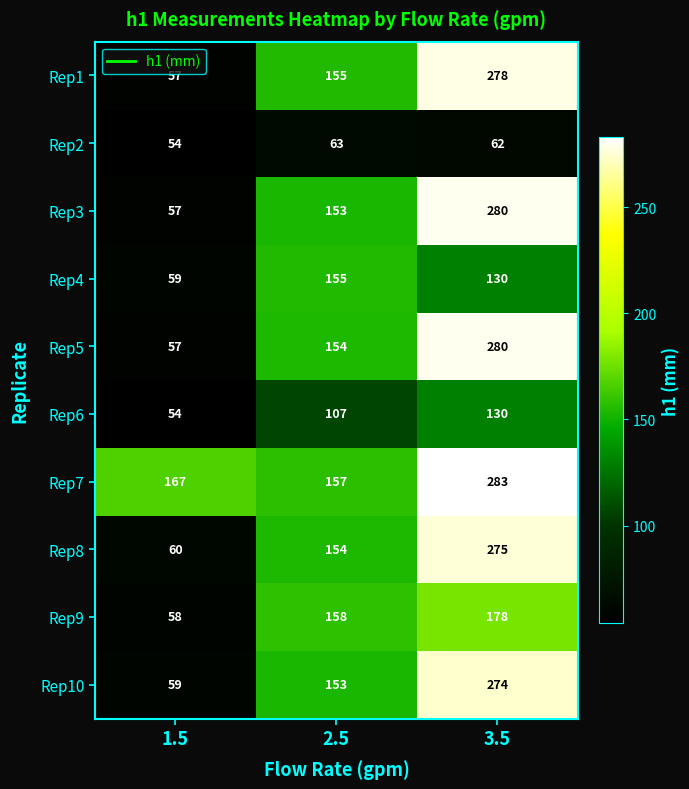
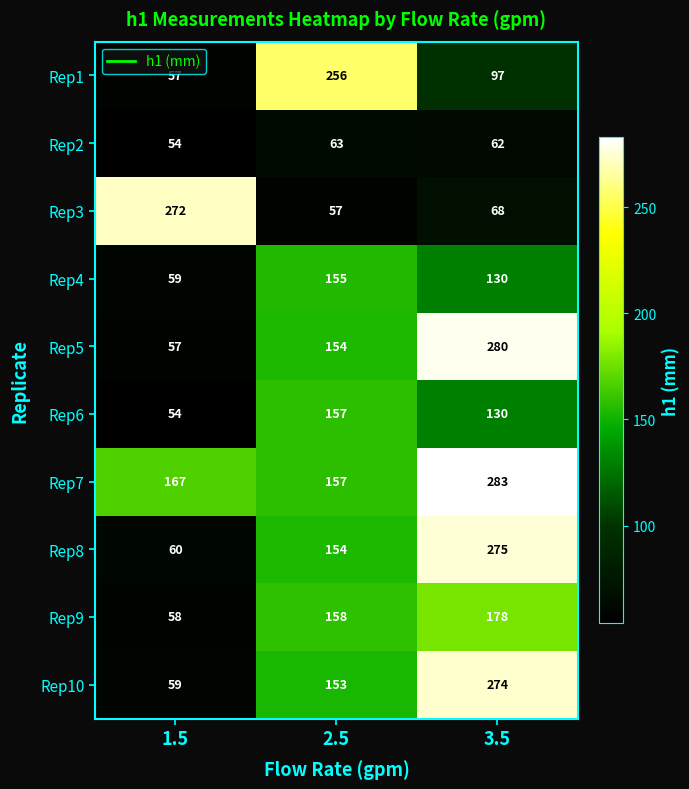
  {
    "Rep1": {
-     "2.5": 155,
-     "3.5": 278
+     "2.5": 256,
+     "3.5": 97
    },
    "Rep2": {
      "1.5": 54,
      "2.5": 63,
      "3.5": 62
    },
    "Rep3": {
-     "1.5": 57,
-     "2.5": 153,
-     "3.5": 280
+     "1.5": 272,
+     "2.5": 57,
+     "3.5": 68
    },
    "Rep4": {
      "1.5": 59,
      "2.5": 155,
      "3.5": 130
    },
    "Rep5": {
      "1.5": 57,
      "2.5": 154,
      "3.5": 280
    },
    "Rep6": {
      "1.5": 54,
-     "2.5": 107,
+     "2.5": 157,
      "3.5": 130
    },
    "Rep7": {
      "1.5": 167,
      "2.5": 157,
      "3.5": 283
    },
    "Rep8": {
      "1.5": 60,
      "2.5": 154,
      "3.5": 275
    },
    "Rep9": {
      "1.5": 58,
      "2.5": 158,
      "3.5": 178
    },
    "Rep10": {
      "1.5": 59,
      "2.5": 153,
      "3.5": 274
    }
  }
